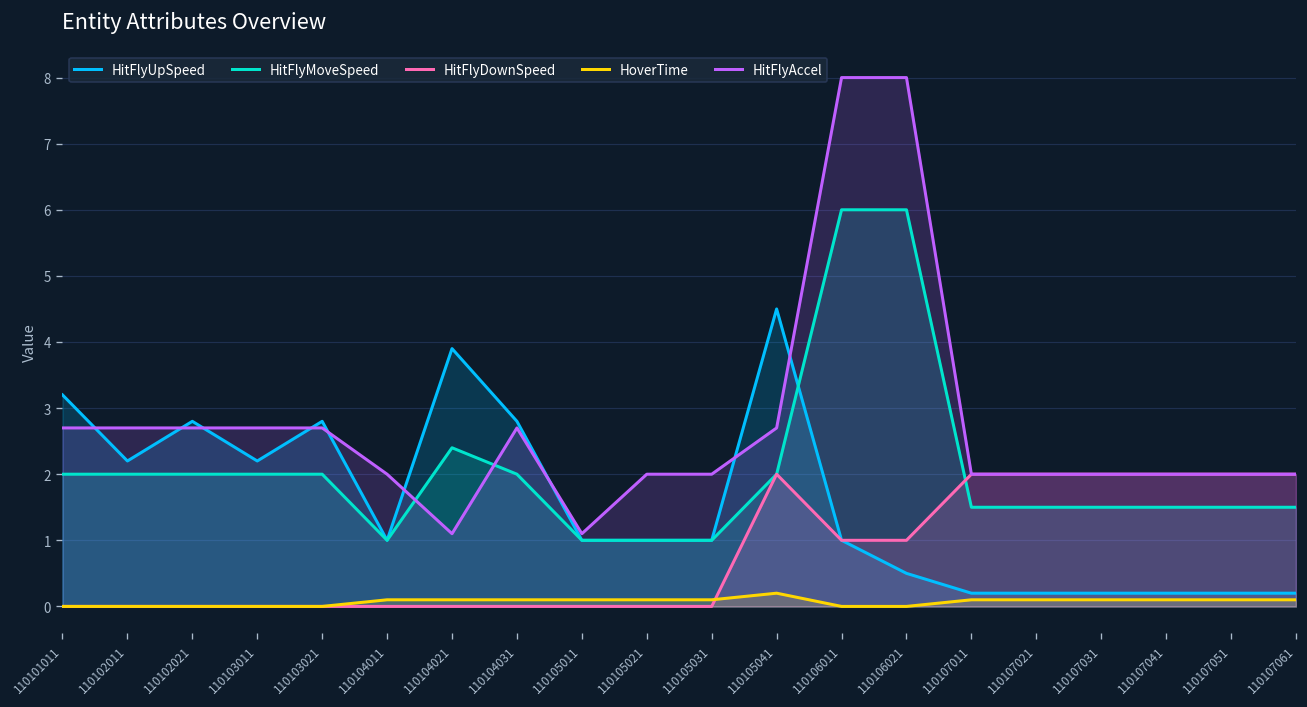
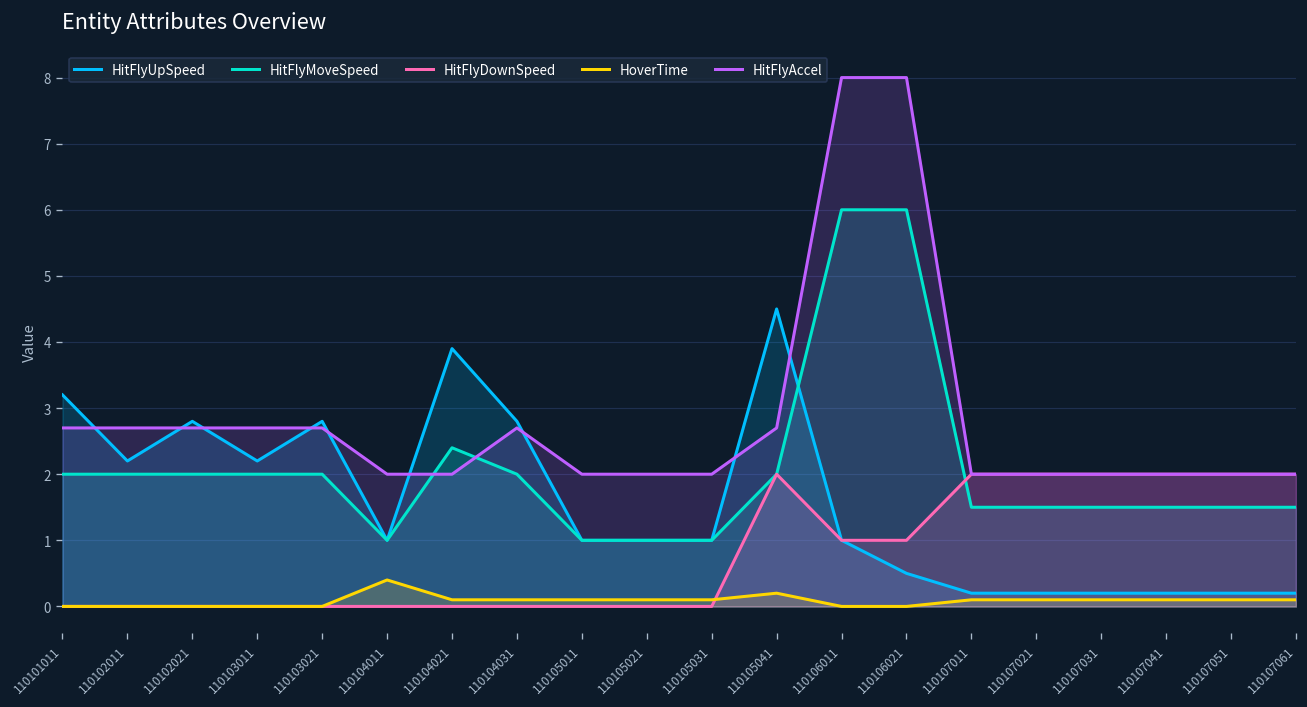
  {
    "HitFlyUpSpeed": {
      "110101011": 3.2,
      "110102011": 2.2,
      "110102021": 2.8,
      "110103011": 2.2,
      "110103021": 2.8,
      "110104021": 3.9,
      "110104031": 2.8,
      "110105041": 4.5,
      "110106021": 0.5,
      "110107011": 0.2,
      "110107021": 0.2,
      "110107031": 0.2,
      "110107041": 0.2,
      "110107051": 0.2,
      "110107061": 0.2
    },
    "HitFlyMoveSpeed": {
      "110101011": 2.0,
      "110102011": 2.0,
      "110102021": 2.0,
      "110103011": 2.0,
      "110103021": 2.0,
      "110104021": 2.4,
      "110104031": 2.0,
      "110106011": 6.0,
      "110106021": 6.0,
      "110107011": 1.5,
      "110107021": 1.5,
      "110107031": 1.5,
      "110107041": 1.5,
      "110107051": 1.5,
      "110107061": 1.5
    },
    "HitFlyDownSpeed": {
      "110104011": 0.0,
      "110104021": 0.0,
      "110104031": 0.0,
      "110105011": 0.0,
      "110105021": 0.0,
      "110105031": 0.0,
      "110106021": 1.0
    },
    "HoverTime": {
-     "110104011": 0.1,
+     "110104011": 0.4,
      "110104021": 0.1,
      "110104031": 0.1,
      "110105011": 0.1,
      "110105021": 0.1,
      "110105031": 0.1,
      "110105041": 0.2,
      "110106011": 0.0,
      "110106021": 0.0,
      "110107011": 0.1,
      "110107021": 0.1,
      "110107031": 0.1,
      "110107041": 0.1,
      "110107051": 0.1,
      "110107061": 0.1
    },
    "HitFlyAccel": {
      "110101011": 2.7,
      "110102011": 2.7,
      "110102021": 2.7,
      "110103011": 2.7,
      "110103021": 2.7,
      "110104011": 2.0,
-     "110104021": 1.1,
+     "110104021": 2.0,
      "110104031": 2.7,
-     "110105011": 1.1,
+     "110105011": 2.0,
      "110105021": 2.0,
      "110105031": 2.0,
      "110105041": 2.7,
      "110106011": 8.0,
      "110106021": 8.0
    }
  }
